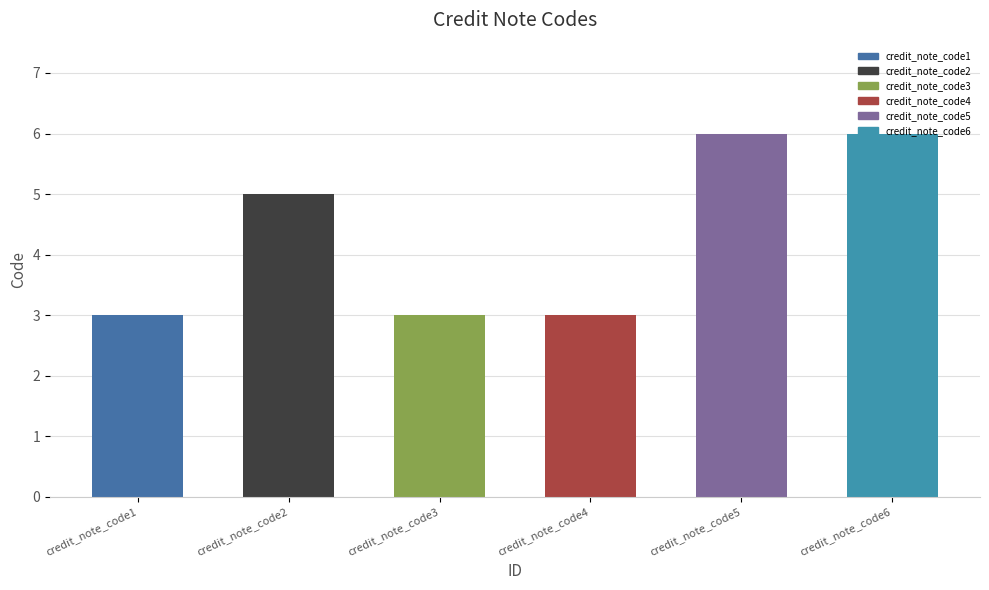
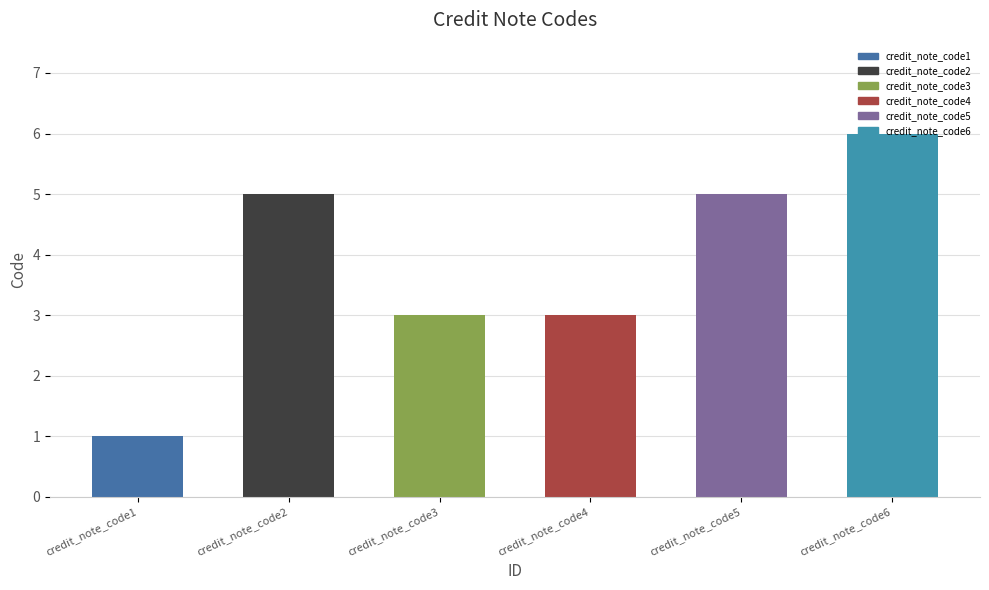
  {
-   "credit_note_code1": 3,
+   "credit_note_code1": 1,
    "credit_note_code2": 5,
    "credit_note_code3": 3,
    "credit_note_code4": 3,
-   "credit_note_code5": 6,
+   "credit_note_code5": 5,
    "credit_note_code6": 6
  }
